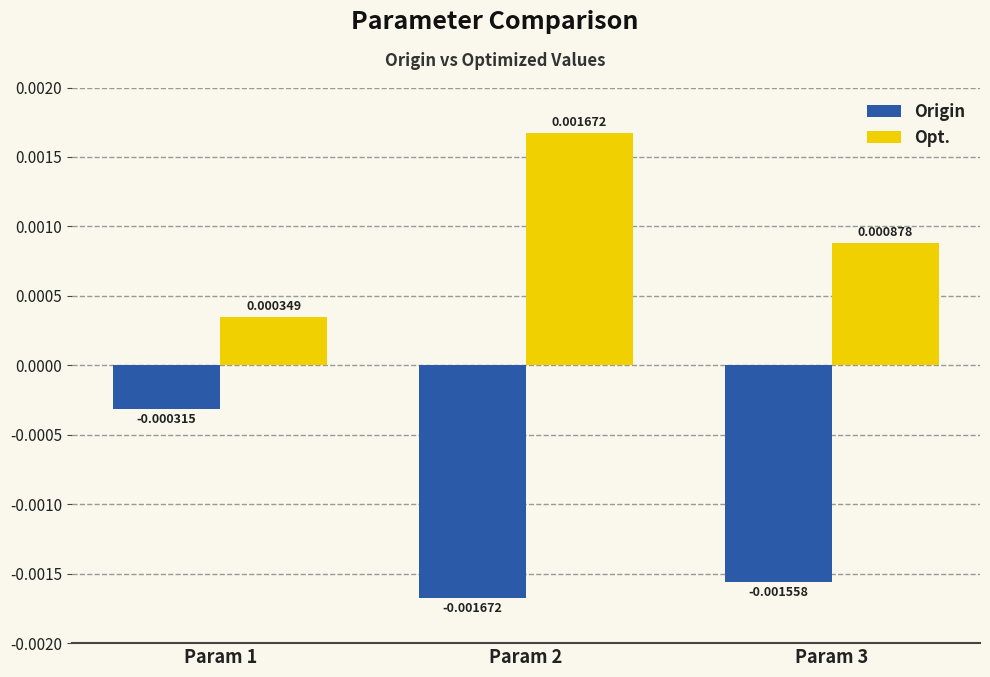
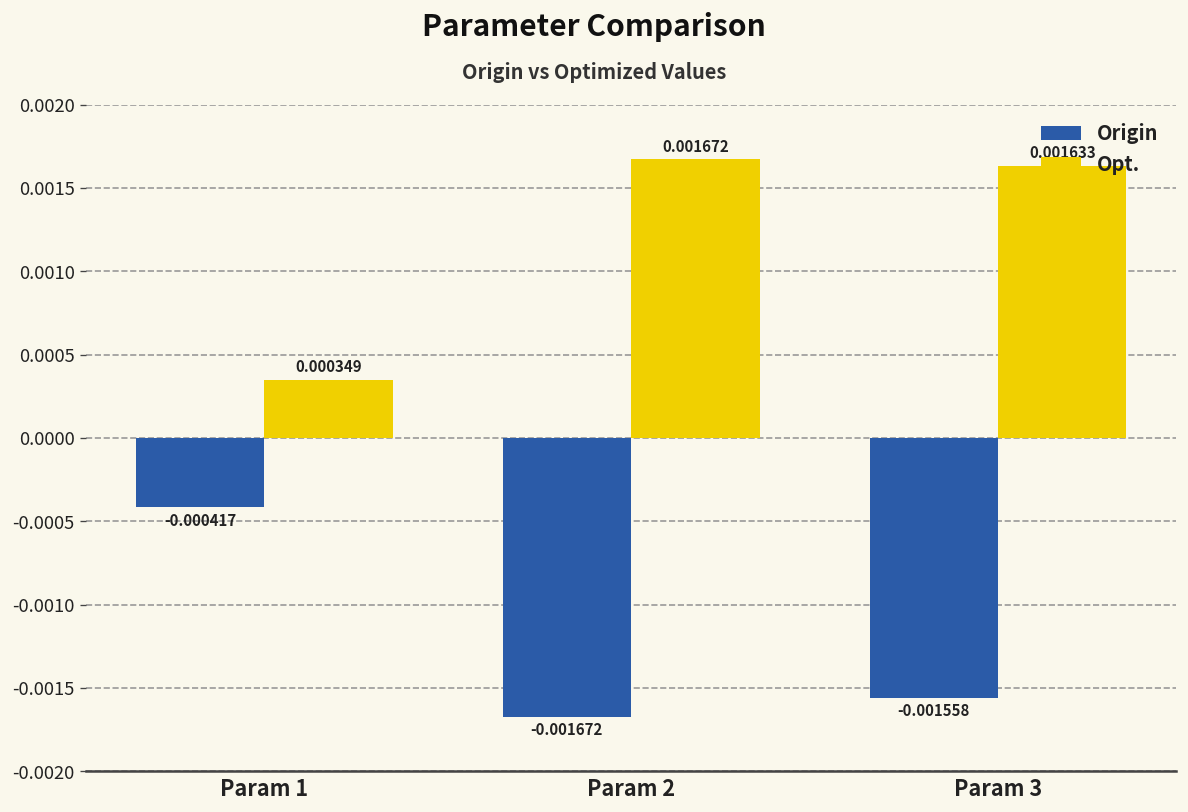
  {
    "Origin": {
-     "Param 1": -0.000315,
+     "Param 1": -0.000417,
      "Param 2": -0.001672,
      "Param 3": -0.001558
    },
    "Opt.": {
      "Param 1": 0.000349,
      "Param 2": 0.001672,
-     "Param 3": 0.000878
+     "Param 3": 0.001633
    }
  }
